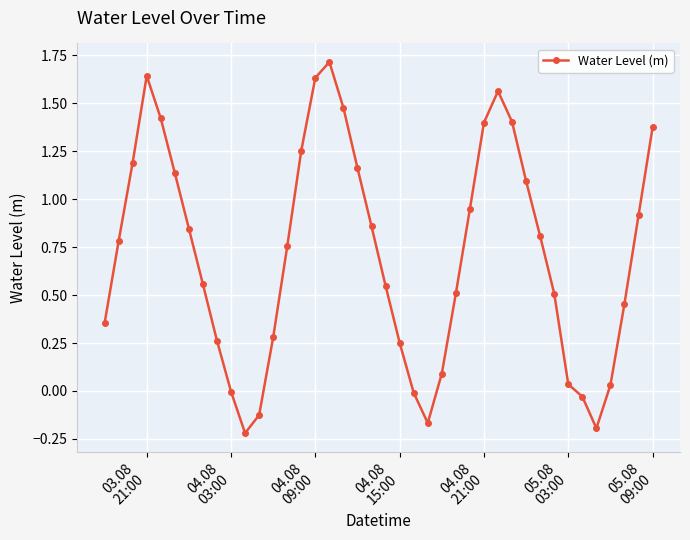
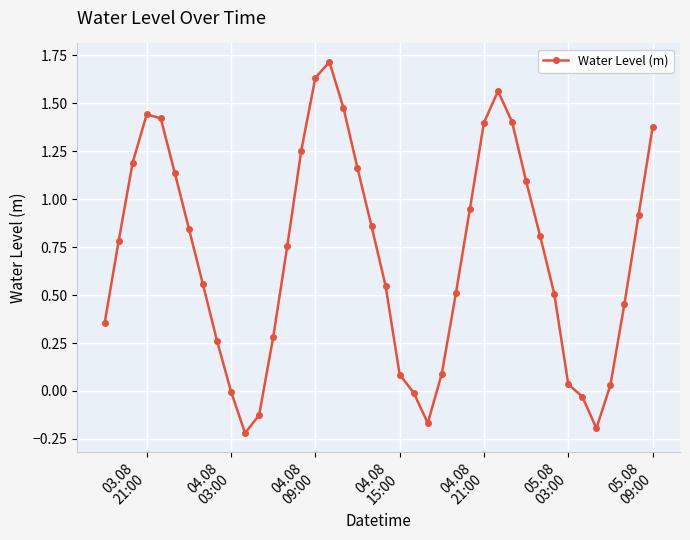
  {
-   "03.08 21:00": 1.64,
+   "03.08 21:00": 1.44,
    "04.08 03:00": 0.00,
    "04.08 09:00": 1.63,
-   "04.08 15:00": 0.25,
+   "04.08 15:00": 0.09,
    "04.08 21:00": 1.40,
    "05.08 03:00": 0.04,
    "05.08 09:00": 1.37
  }
